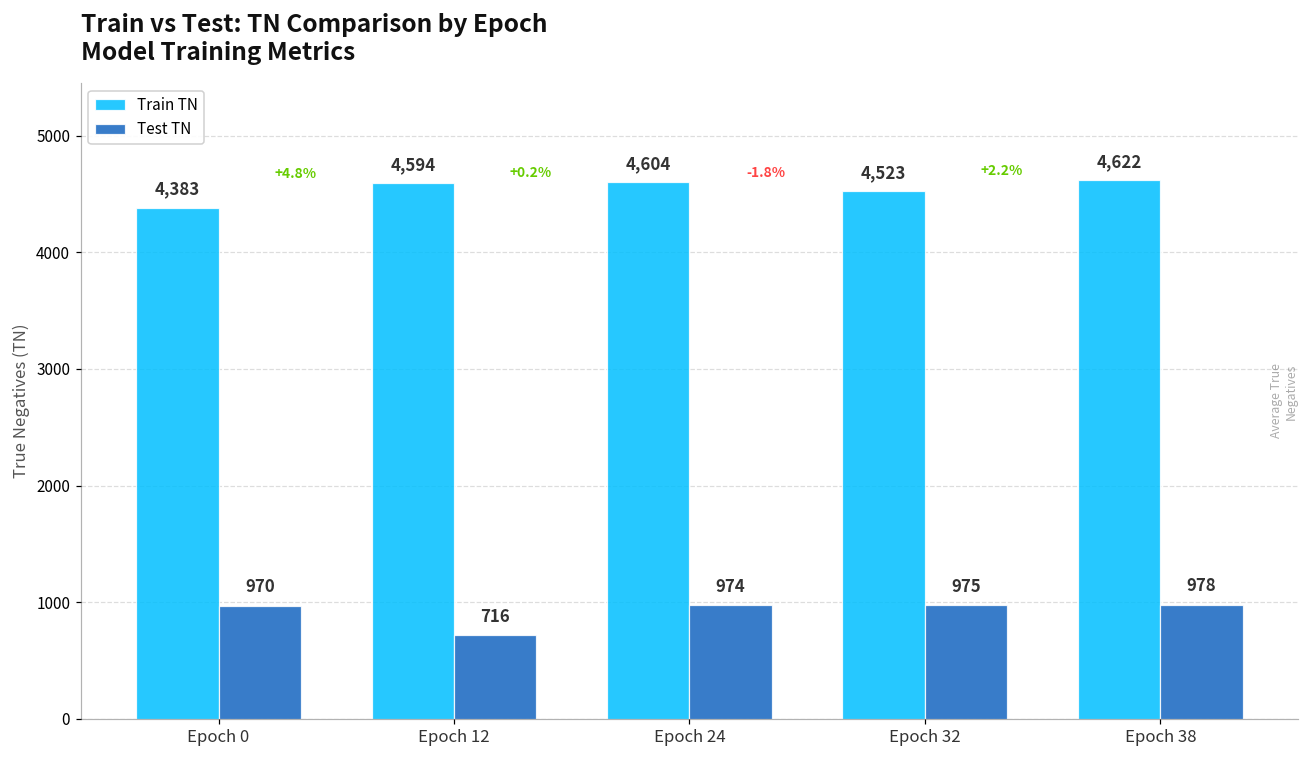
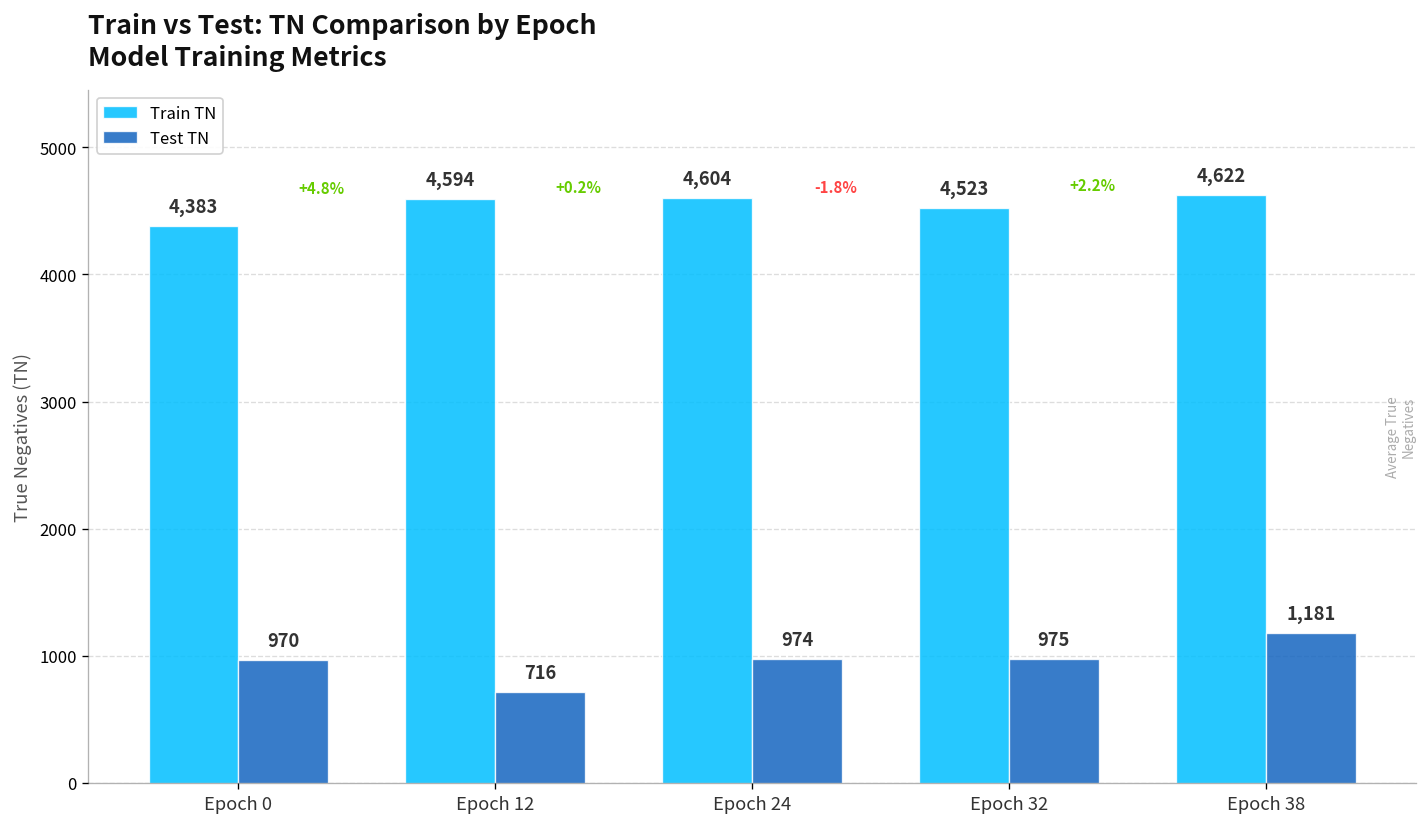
  {
    "Train TN": {
      "Epoch 0": "4,383",
      "Epoch 12": "4,594",
      "Epoch 24": "4,604",
      "Epoch 32": "4,523",
      "Epoch 38": "4,622"
    },
    "Test TN": {
      "Epoch 0": "970",
      "Epoch 12": "716",
      "Epoch 24": "974",
      "Epoch 32": "975",
-     "Epoch 38": "978"
+     "Epoch 38": "1,181"
    }
  }
